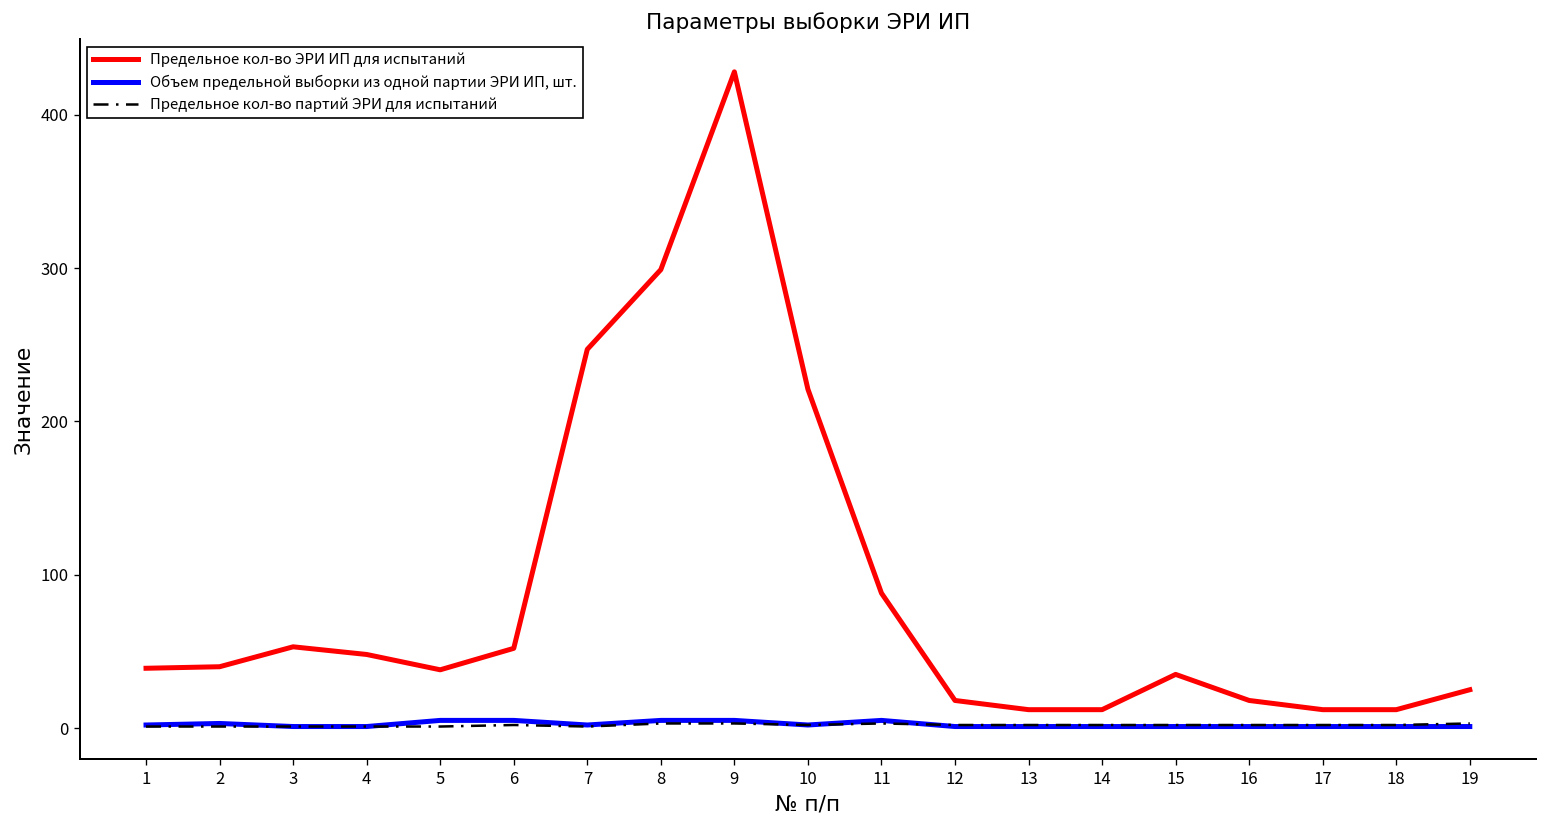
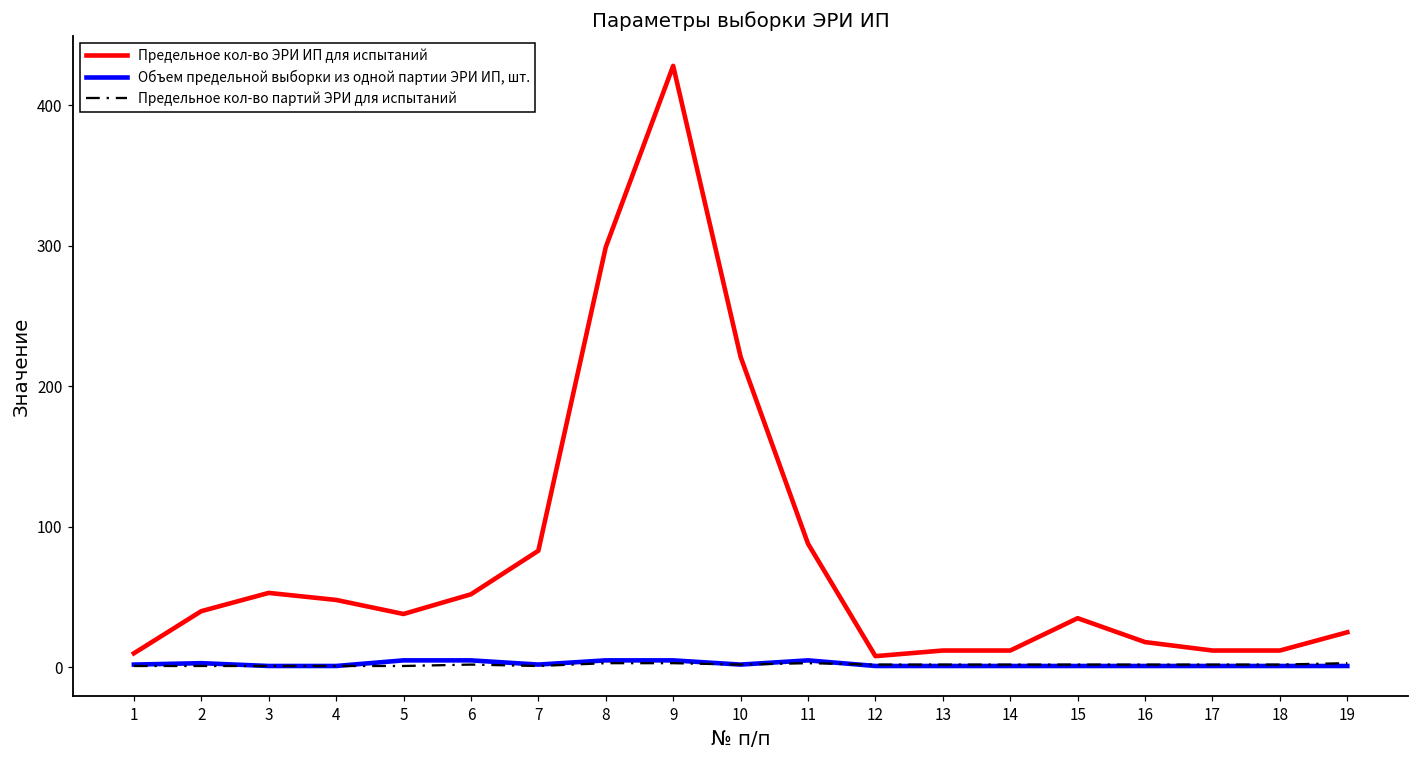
  {
    "Предельное кол-во ЭРИ ИП для испытаний": {
-     "1": 39,
+     "1": 10,
      "2": 40,
      "3": 53,
      "4": 48,
      "5": 38,
      "6": 52,
-     "7": 247,
+     "7": 83,
      "8": 299,
      "9": 428,
      "10": 221,
      "11": 88,
-     "12": 18,
+     "12": 8,
      "13": 12,
      "14": 12,
      "15": 35,
      "16": 18,
      "17": 12,
      "18": 12,
      "19": 25
    },
    "Объем предельной выборки из одной партии ЭРИ ИП, шт.": {
      "5": 5,
      "6": 5,
      "8": 5,
      "9": 5,
      "11": 5
    },
    "Предельное кол-во партий ЭРИ для испытаний": {
      "5": 1,
      "6": 2,
      "8": 3,
      "9": 3,
      "11": 3
    }
  }
